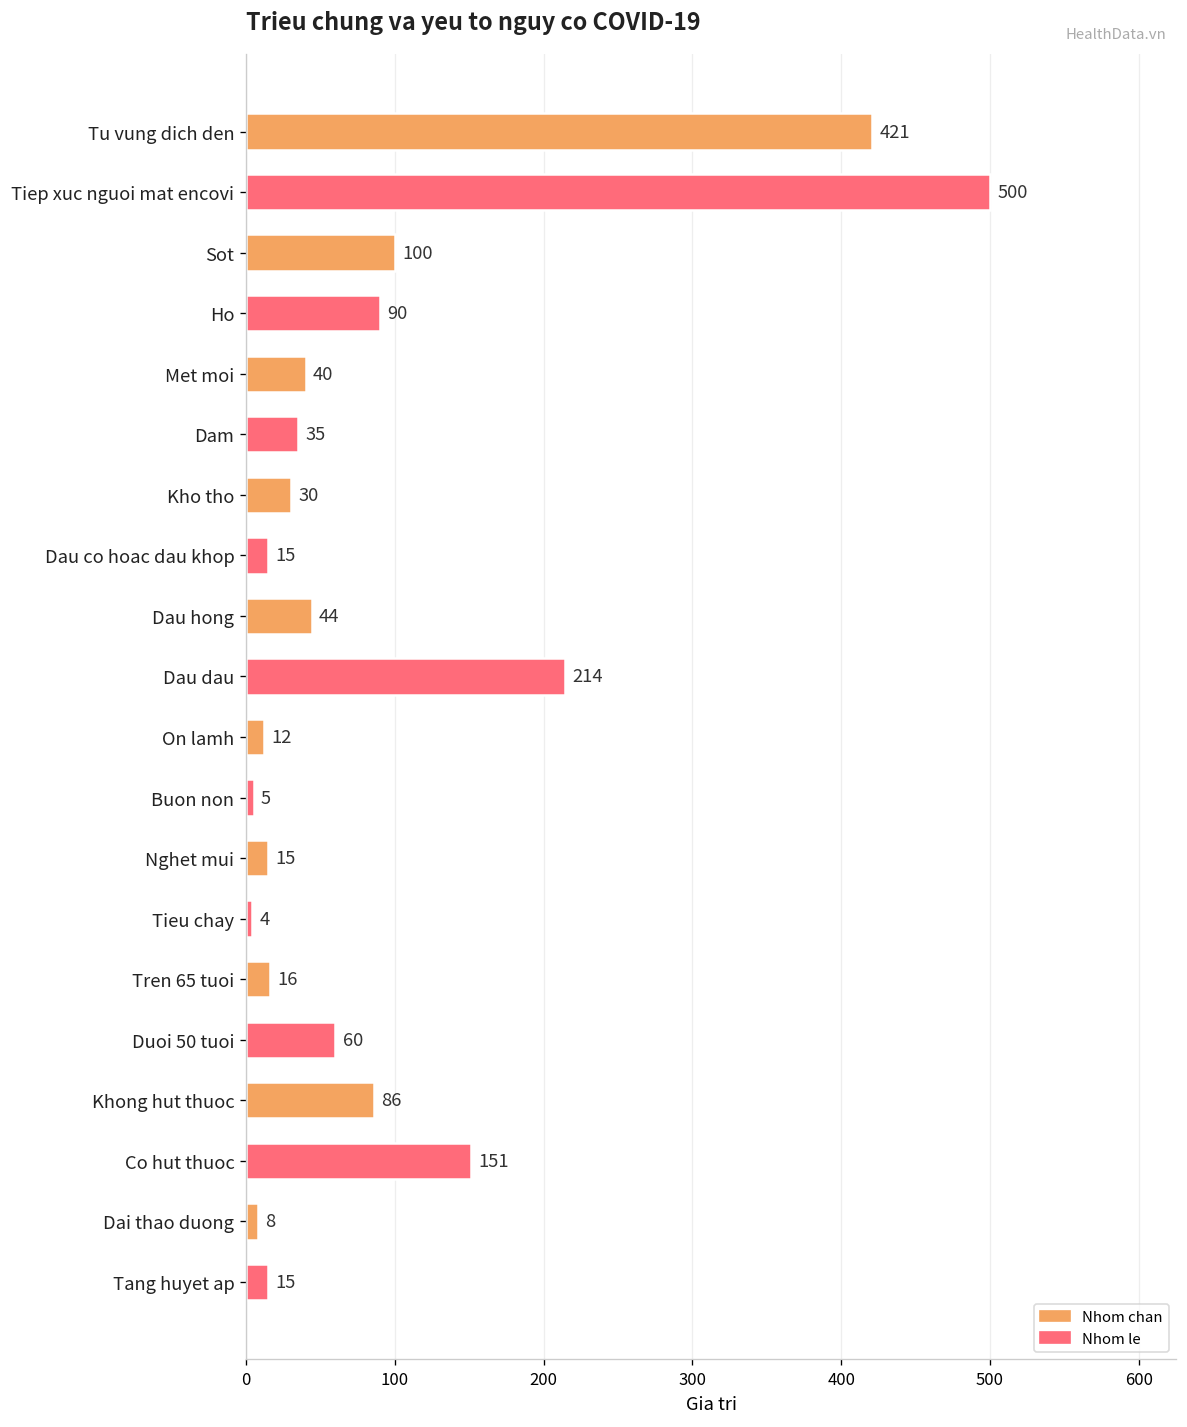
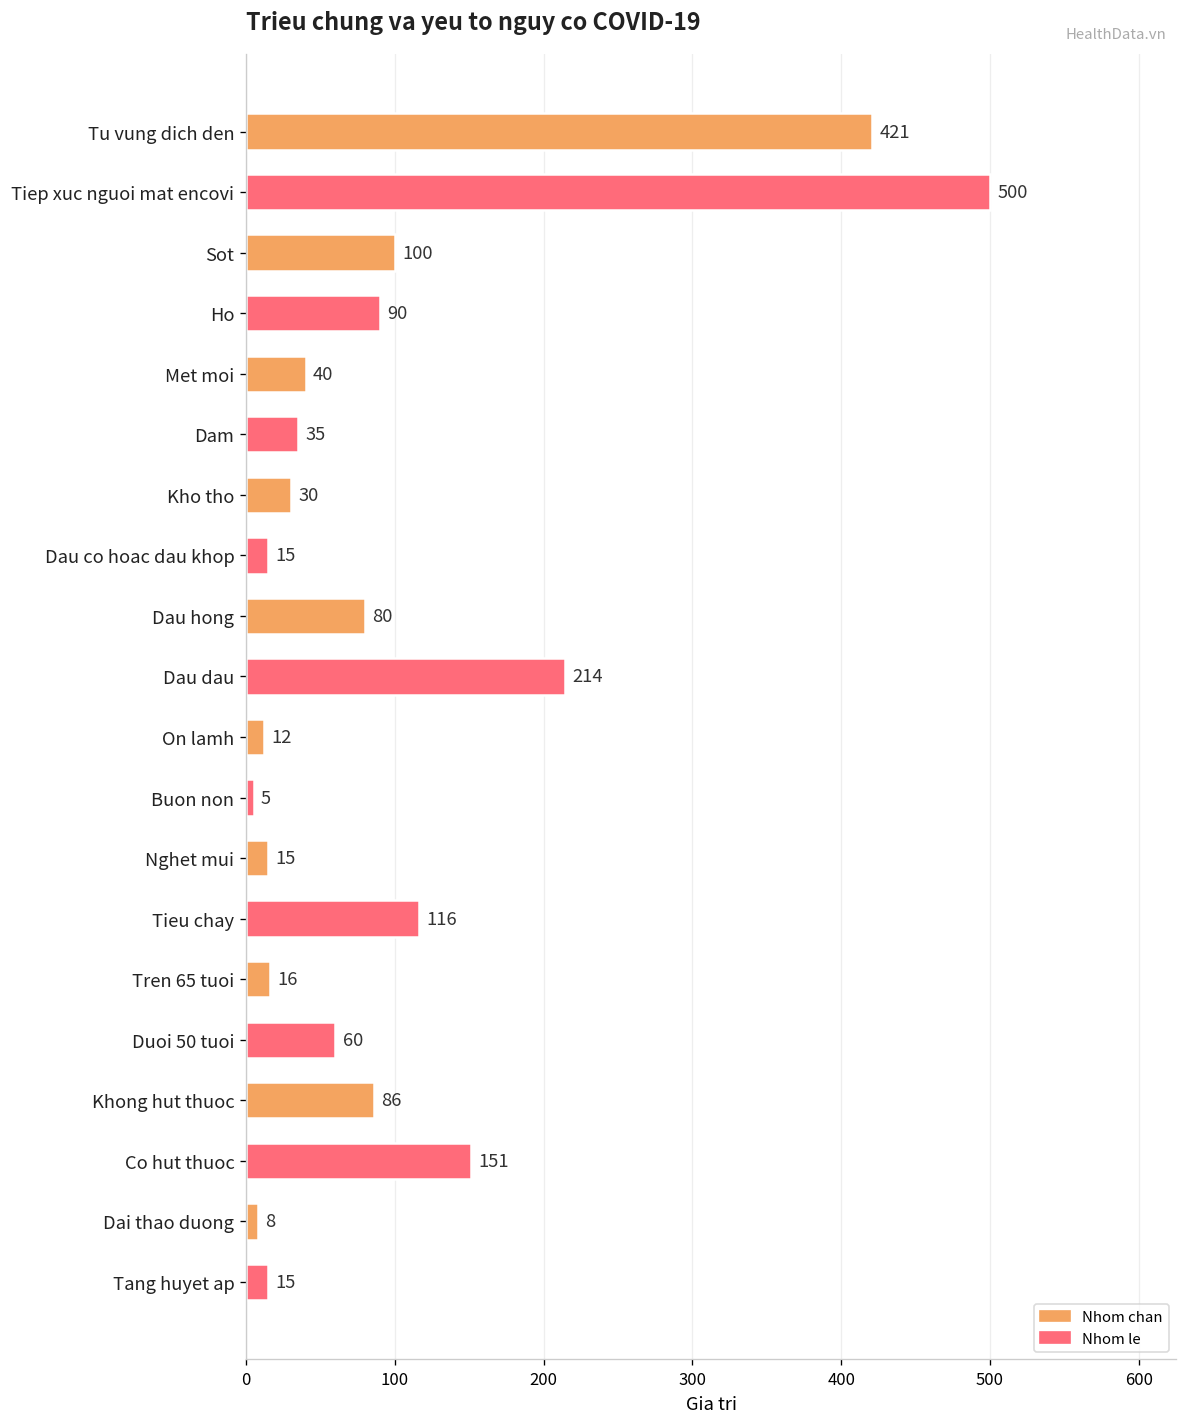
  {
    "Tu vung dich den": 421,
    "Tiep xuc nguoi mat encovi": 500,
    "Sot": 100,
    "Ho": 90,
    "Met moi": 40,
    "Dam": 35,
    "Kho tho": 30,
    "Dau co hoac dau khop": 15,
-   "Dau hong": 44,
+   "Dau hong": 80,
    "Dau dau": 214,
    "On lamh": 12,
    "Buon non": 5,
    "Nghet mui": 15,
-   "Tieu chay": 4,
+   "Tieu chay": 116,
    "Tren 65 tuoi": 16,
    "Duoi 50 tuoi": 60,
    "Khong hut thuoc": 86,
    "Co hut thuoc": 151,
    "Dai thao duong": 8,
    "Tang huyet ap": 15
  }
